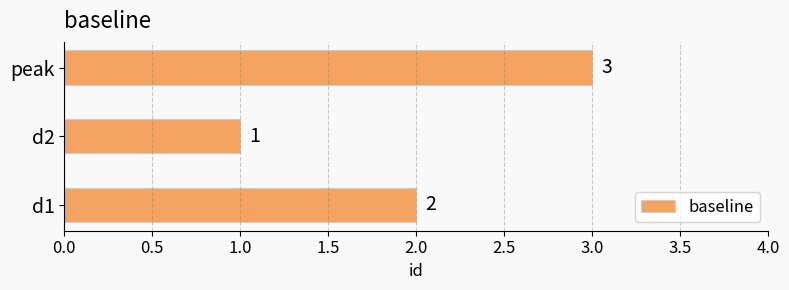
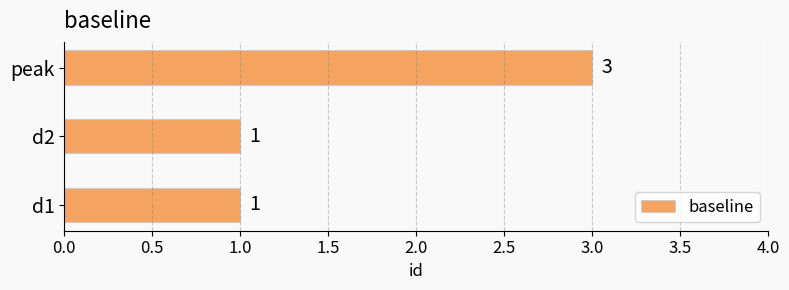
  {
    "peak": 3,
    "d2": 1,
-   "d1": 2
+   "d1": 1
  }
